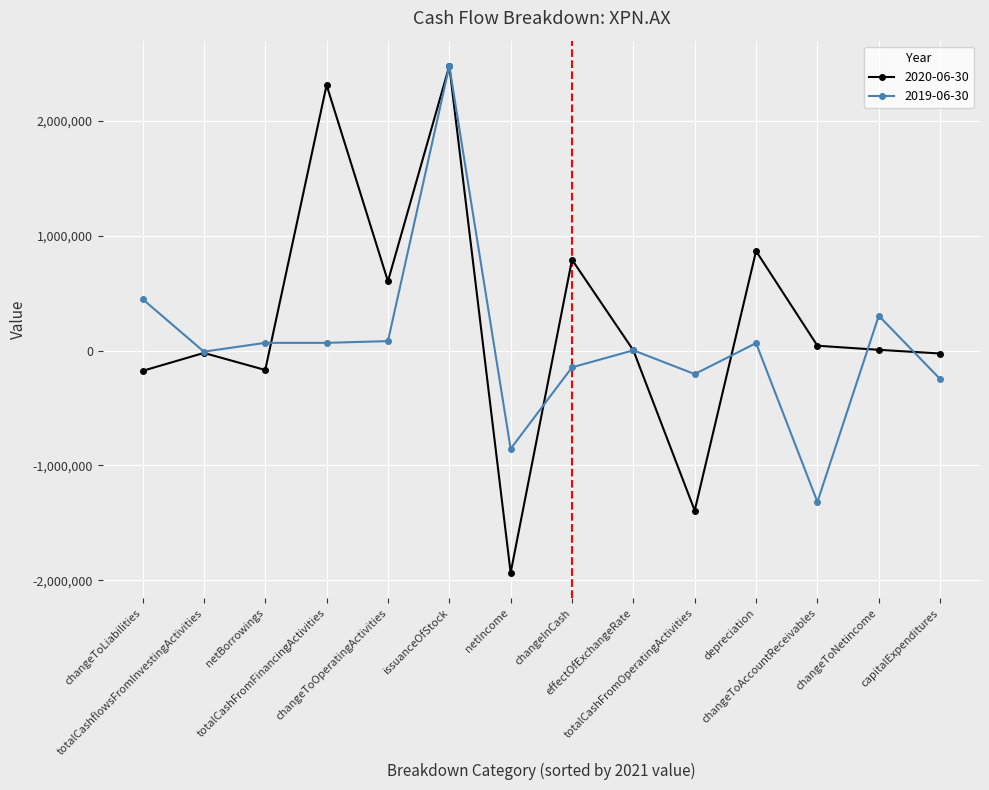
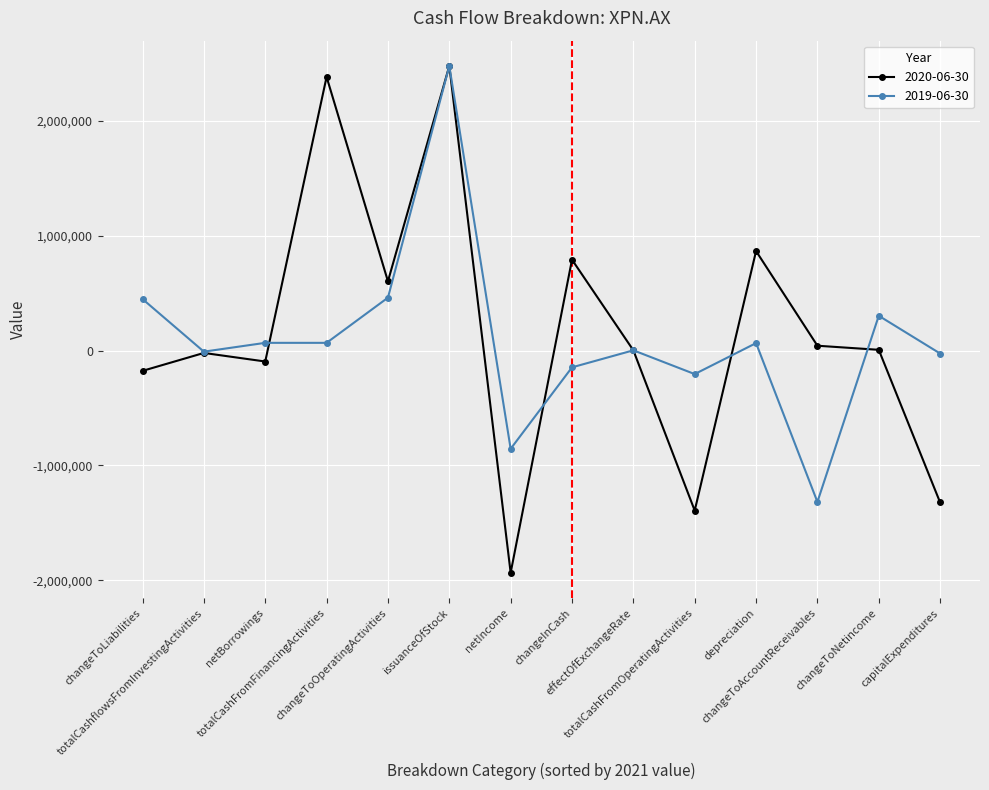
  {
    "2020-06-30": {
      "changeToLiabilities": "-180,000",
-     "netBorrowings": "-170,000",
-     "totalCashFromFinancingActivities": "2,310,000",
+     "netBorrowings": "-90,000",
+     "totalCashFromFinancingActivities": "2,380,000",
      "changeToOperatingActivities": "600,000",
      "netIncome": "-1,930,000",
      "changeInCash": "790,000",
      "totalCashFromOperatingActivities": "-1,390,000",
      "depreciation": "870,000",
      "changeToAccountReceivables": "40,000",
      "changeToNetincome": "10,000",
-     "capitalExpenditures": "-30,000"
+     "capitalExpenditures": "-1,320,000"
    },
    "2019-06-30": {
      "changeToLiabilities": "450,000",
      "netBorrowings": "70,000",
      "totalCashFromFinancingActivities": "70,000",
-     "changeToOperatingActivities": "80,000",
+     "changeToOperatingActivities": "460,000",
      "netIncome": "-850,000",
      "changeInCash": "-150,000",
      "totalCashFromOperatingActivities": "-200,000",
      "depreciation": "70,000",
      "changeToAccountReceivables": "-1,320,000",
      "changeToNetincome": "300,000",
-     "capitalExpenditures": "-250,000"
+     "capitalExpenditures": "-30,000"
    }
  }
